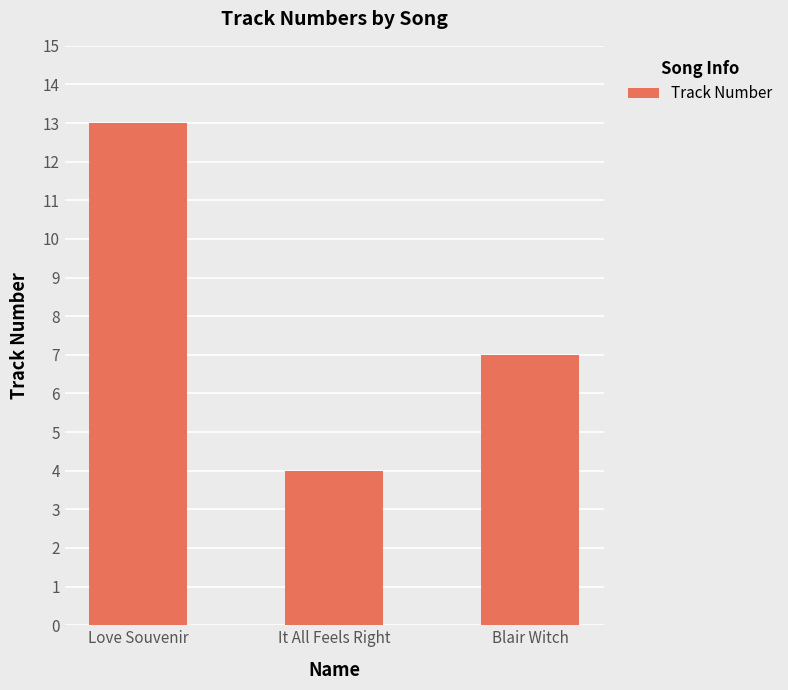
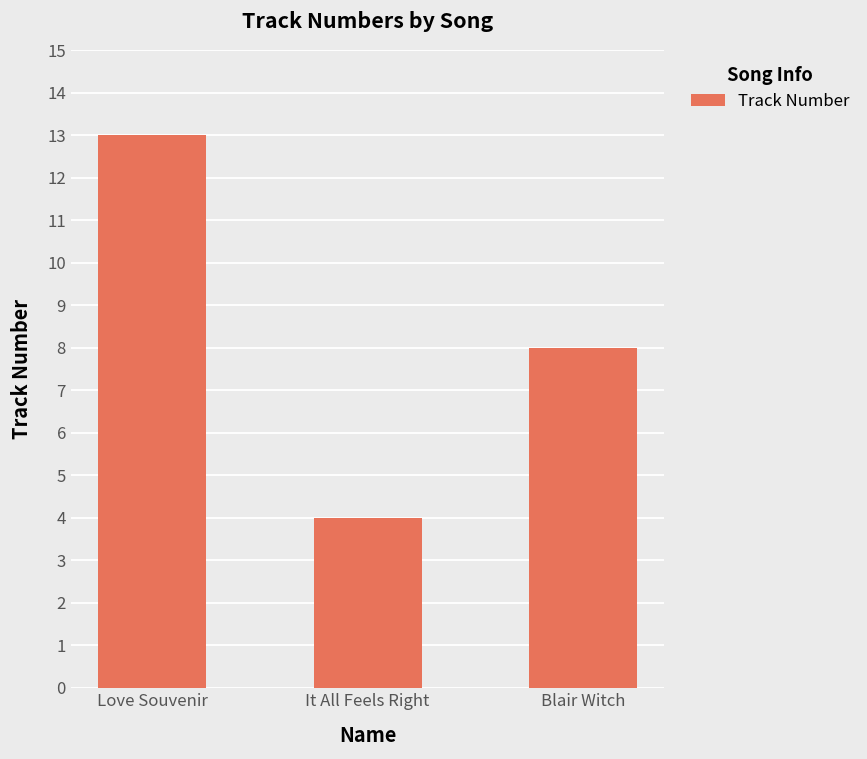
  {
    "Love Souvenir": 13,
    "It All Feels Right": 4,
-   "Blair Witch": 7
+   "Blair Witch": 8
  }
